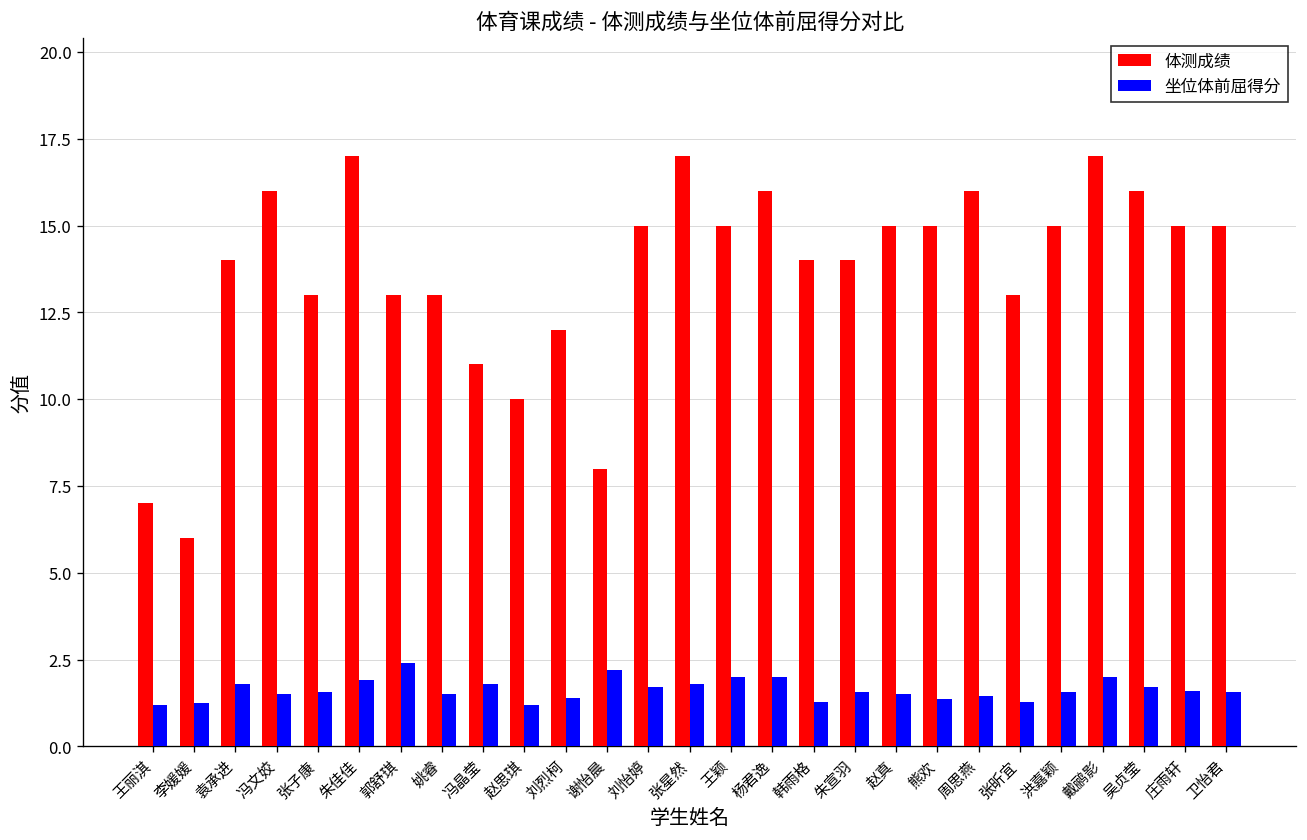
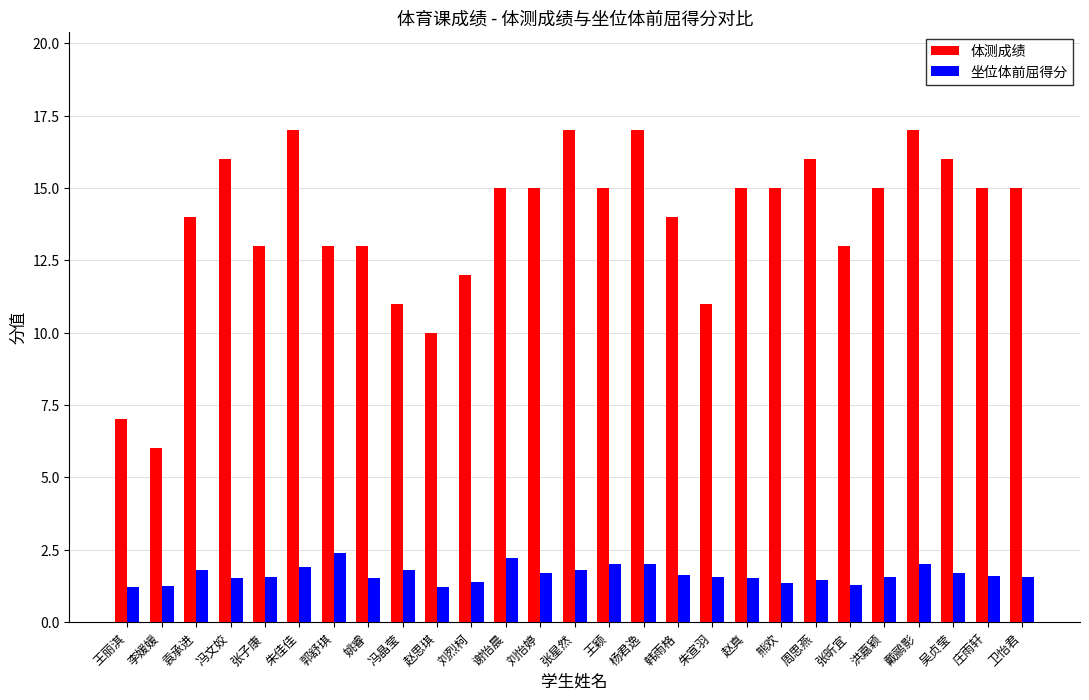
  {
    "体测成绩": {
      "王丽淇": 7,
      "李媛媛": 6,
      "袁承进": 14,
      "冯文姣": 16,
      "张子康": 13,
      "朱佳佳": 17,
      "郭舒琪": 13,
      "姚睿": 13,
      "冯晶莹": 11,
      "赵思琪": 10,
      "刘烈柯": 12,
-     "谢怡晨": 8,
+     "谢怡晨": 15,
      "刘怡婷": 15,
      "张星然": 17,
      "王颖": 15,
-     "杨君逸": 16,
+     "杨君逸": 17,
      "韩雨格": 14,
-     "朱宣羽": 14,
+     "朱宣羽": 11,
      "赵真": 15,
      "熊欢": 15,
      "周思燕": 16,
      "张昕宜": 13,
      "洪嘉颖": 15,
      "戴鹂影": 17,
      "吴贞莹": 16,
      "庄雨轩": 15,
      "卫怡君": 15
    },
    "坐位体前屈得分": {
      "王丽淇": 1.2,
      "李媛媛": 1.2,
      "袁承进": 1.8,
      "冯文姣": 1.5,
      "张子康": 1.6,
      "朱佳佳": 1.9,
      "郭舒琪": 2.4,
      "姚睿": 1.5,
      "冯晶莹": 1.8,
      "赵思琪": 1.2,
      "刘烈柯": 1.4,
      "谢怡晨": 2.2,
      "刘怡婷": 1.7,
      "张星然": 1.8,
      "王颖": 2.0,
      "杨君逸": 2.0,
-     "韩雨格": 1.3,
+     "韩雨格": 1.6,
      "朱宣羽": 1.6,
      "赵真": 1.5,
      "熊欢": 1.4,
      "周思燕": 1.4,
      "张昕宜": 1.3,
      "洪嘉颖": 1.6,
      "戴鹂影": 2.0,
      "吴贞莹": 1.7,
      "庄雨轩": 1.6,
      "卫怡君": 1.6
    }
  }
